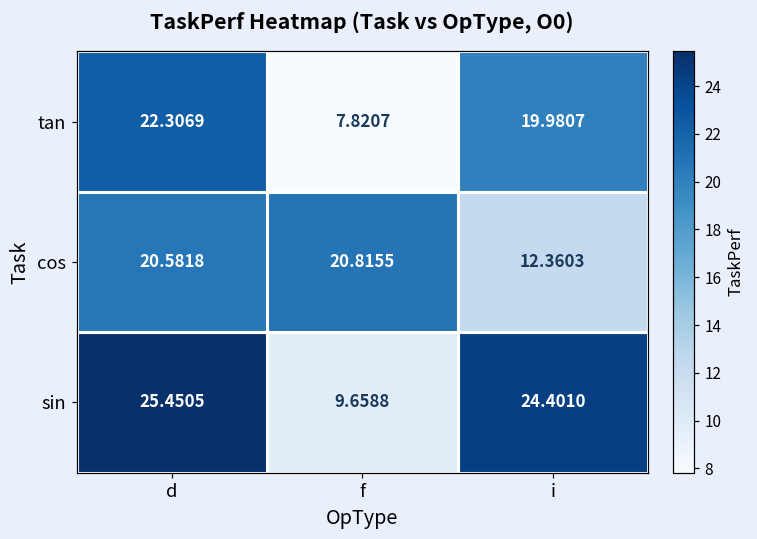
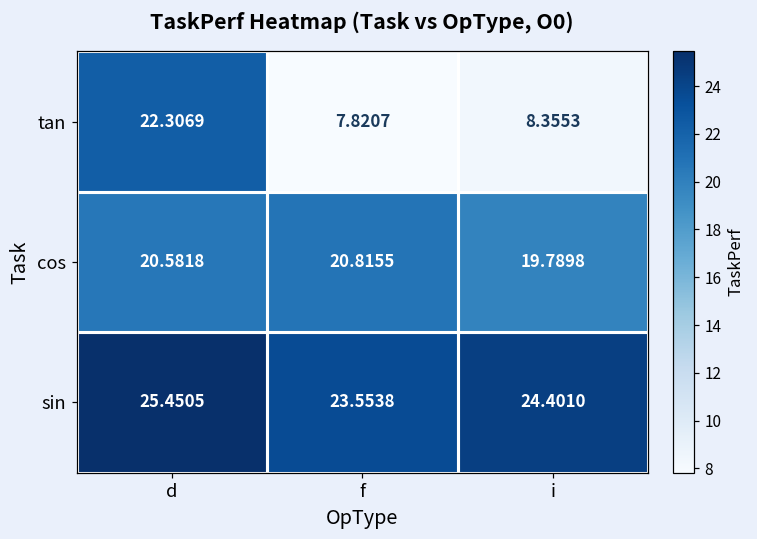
  {
    "tan": {
      "d": 22.3069,
      "f": 7.8207,
-     "i": 19.9807
+     "i": 8.3553
    },
    "cos": {
      "d": 20.5818,
      "f": 20.8155,
-     "i": 12.3603
+     "i": 19.7898
    },
    "sin": {
      "d": 25.4505,
-     "f": 9.6588,
+     "f": 23.5538,
      "i": 24.4010
    }
  }
